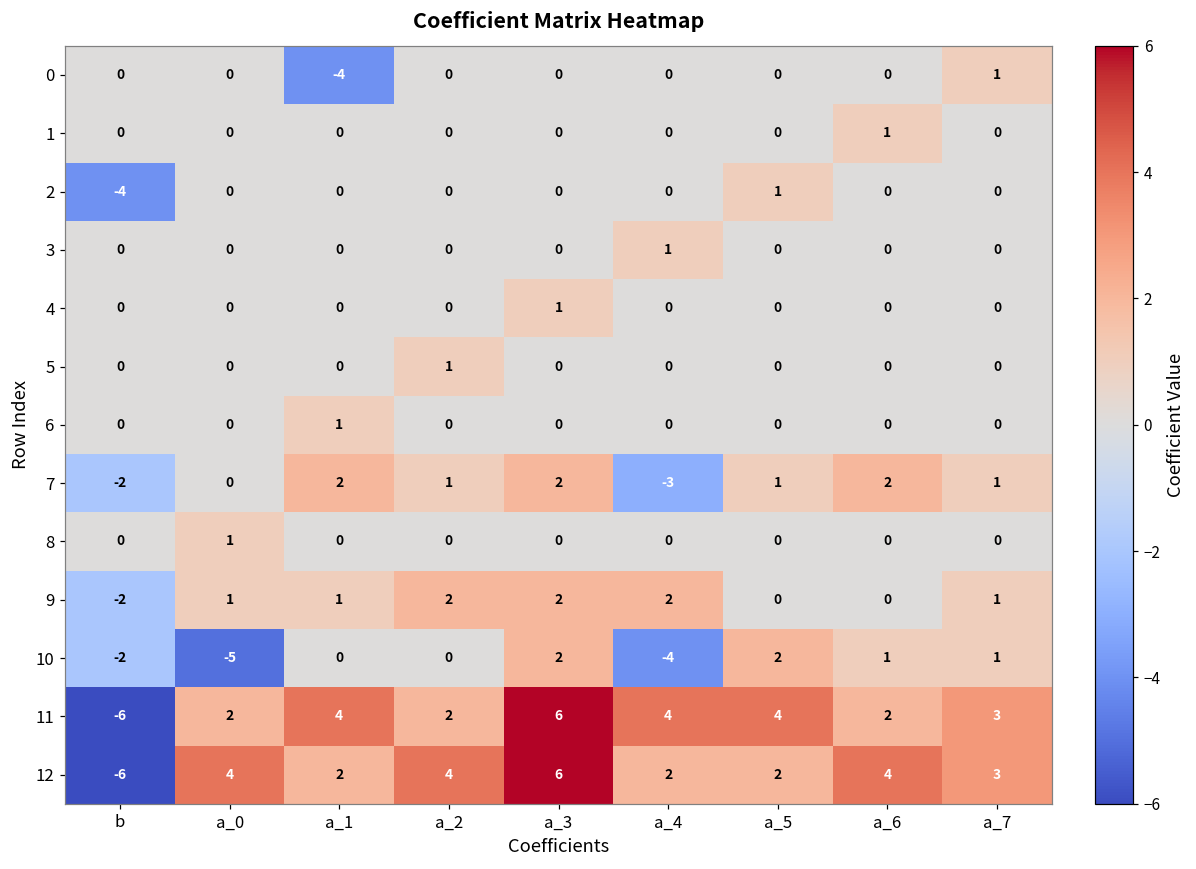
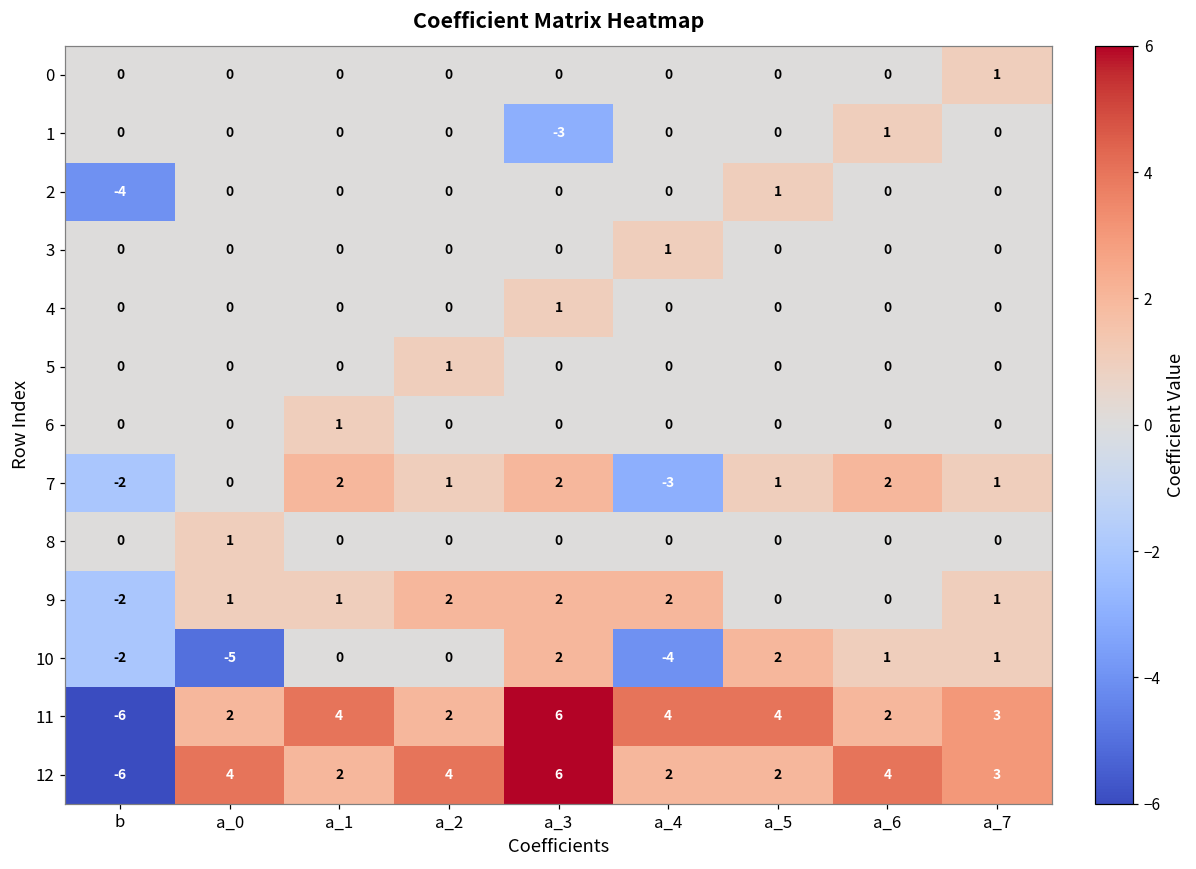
  {
    "0": {
      "b": 0,
      "a_0": 0,
-     "a_1": -4,
+     "a_1": 0,
      "a_2": 0,
      "a_3": 0,
      "a_4": 0,
      "a_5": 0,
      "a_6": 0,
      "a_7": 1
    },
    "1": {
      "b": 0,
      "a_0": 0,
      "a_1": 0,
      "a_2": 0,
-     "a_3": 0,
+     "a_3": -3,
      "a_4": 0,
      "a_5": 0,
      "a_6": 1,
      "a_7": 0
    },
    "2": {
      "b": -4,
      "a_0": 0,
      "a_1": 0,
      "a_2": 0,
      "a_3": 0,
      "a_4": 0,
      "a_5": 1,
      "a_6": 0,
      "a_7": 0
    },
    "3": {
      "b": 0,
      "a_0": 0,
      "a_1": 0,
      "a_2": 0,
      "a_3": 0,
      "a_4": 1,
      "a_5": 0,
      "a_6": 0,
      "a_7": 0
    },
    "4": {
      "b": 0,
      "a_0": 0,
      "a_1": 0,
      "a_2": 0,
      "a_3": 1,
      "a_4": 0,
      "a_5": 0,
      "a_6": 0,
      "a_7": 0
    },
    "5": {
      "b": 0,
      "a_0": 0,
      "a_1": 0,
      "a_2": 1,
      "a_3": 0,
      "a_4": 0,
      "a_5": 0,
      "a_6": 0,
      "a_7": 0
    },
    "6": {
      "b": 0,
      "a_0": 0,
      "a_1": 1,
      "a_2": 0,
      "a_3": 0,
      "a_4": 0,
      "a_5": 0,
      "a_6": 0,
      "a_7": 0
    },
    "7": {
      "b": -2,
      "a_0": 0,
      "a_1": 2,
      "a_2": 1,
      "a_3": 2,
      "a_4": -3,
      "a_5": 1,
      "a_6": 2,
      "a_7": 1
    },
    "8": {
      "b": 0,
      "a_0": 1,
      "a_1": 0,
      "a_2": 0,
      "a_3": 0,
      "a_4": 0,
      "a_5": 0,
      "a_6": 0,
      "a_7": 0
    },
    "9": {
      "b": -2,
      "a_0": 1,
      "a_1": 1,
      "a_2": 2,
      "a_3": 2,
      "a_4": 2,
      "a_5": 0,
      "a_6": 0,
      "a_7": 1
    },
    "10": {
      "b": -2,
      "a_0": -5,
      "a_1": 0,
      "a_2": 0,
      "a_3": 2,
      "a_4": -4,
      "a_5": 2,
      "a_6": 1,
      "a_7": 1
    },
    "11": {
      "b": -6,
      "a_0": 2,
      "a_1": 4,
      "a_2": 2,
      "a_3": 6,
      "a_4": 4,
      "a_5": 4,
      "a_6": 2,
      "a_7": 3
    },
    "12": {
      "b": -6,
      "a_0": 4,
      "a_1": 2,
      "a_2": 4,
      "a_3": 6,
      "a_4": 2,
      "a_5": 2,
      "a_6": 4,
      "a_7": 3
    }
  }
